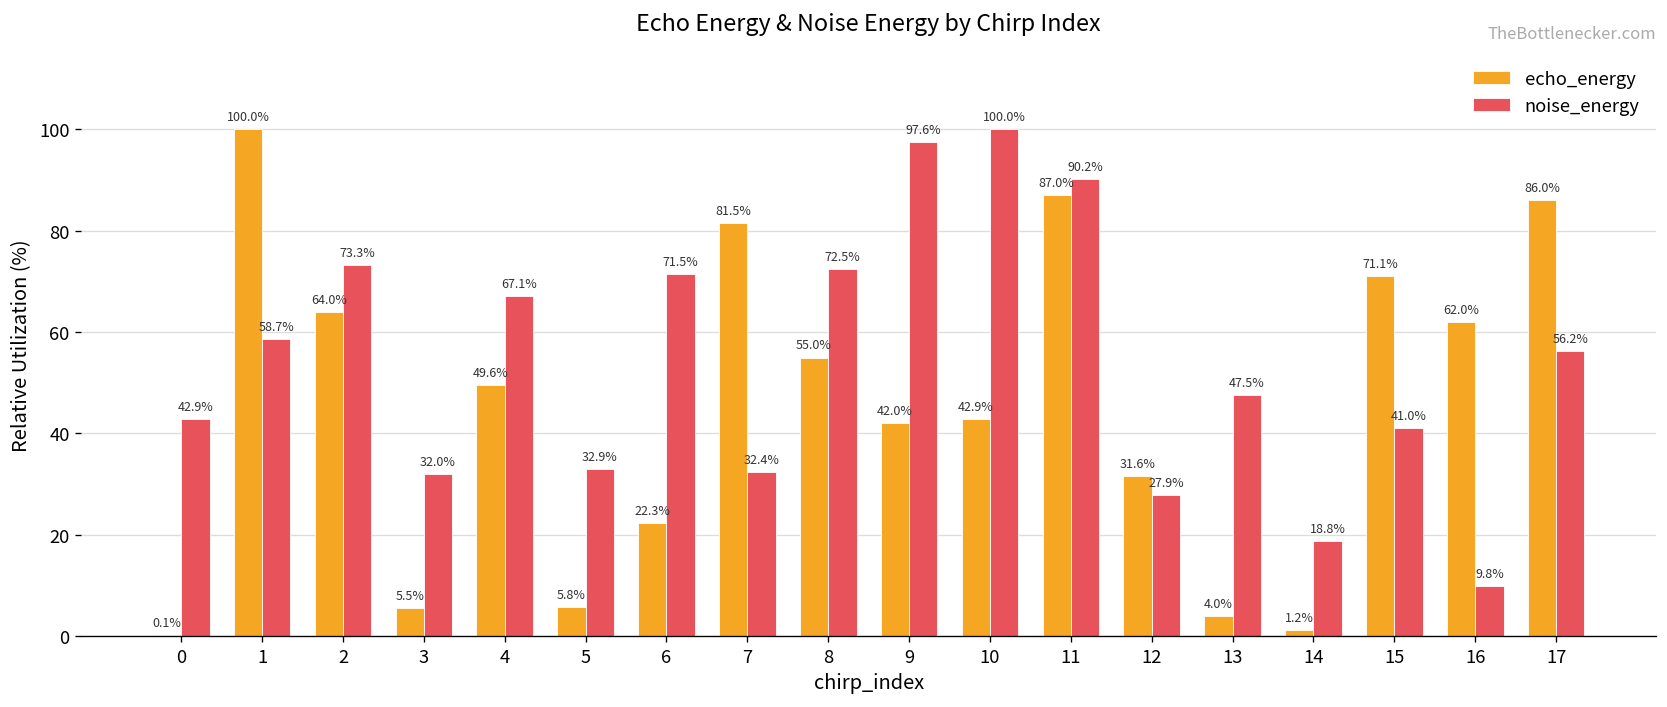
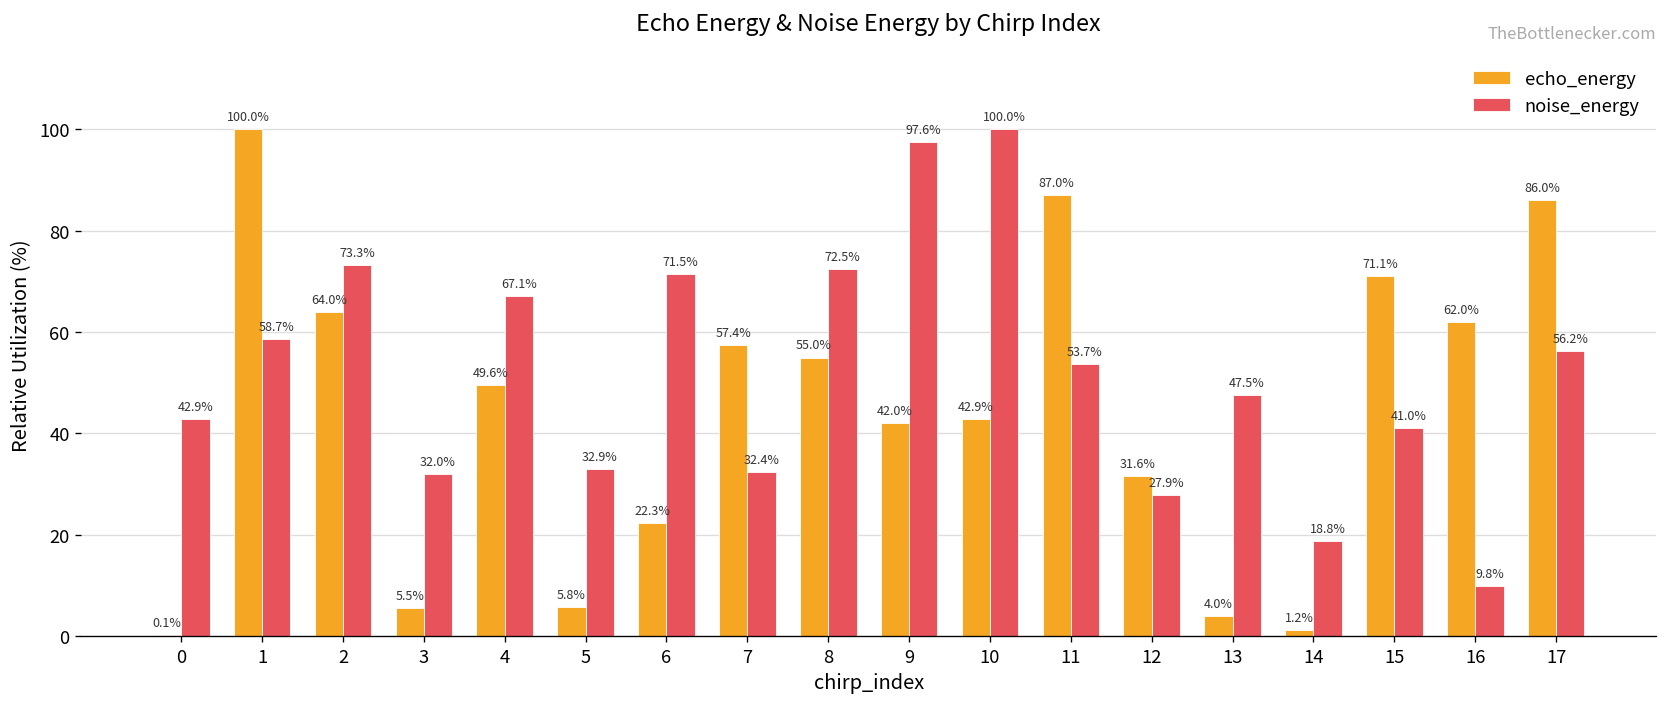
  {
    "echo_energy": {
      "0": "0.1%",
      "1": "100.0%",
      "2": "64.0%",
      "3": "5.5%",
      "4": "49.6%",
      "5": "5.8%",
      "6": "22.3%",
-     "7": "81.5%",
+     "7": "57.4%",
      "8": "55.0%",
      "9": "42.0%",
      "10": "42.9%",
      "11": "87.0%",
      "12": "31.6%",
      "13": "4.0%",
      "14": "1.2%",
      "15": "71.1%",
      "16": "62.0%",
      "17": "86.0%"
    },
    "noise_energy": {
      "0": "42.9%",
      "1": "58.7%",
      "2": "73.3%",
      "3": "32.0%",
      "4": "67.1%",
      "5": "32.9%",
      "6": "71.5%",
      "7": "32.4%",
      "8": "72.5%",
      "9": "97.6%",
      "10": "100.0%",
-     "11": "90.2%",
+     "11": "53.7%",
      "12": "27.9%",
      "13": "47.5%",
      "14": "18.8%",
      "15": "41.0%",
      "16": "9.8%",
      "17": "56.2%"
    }
  }
